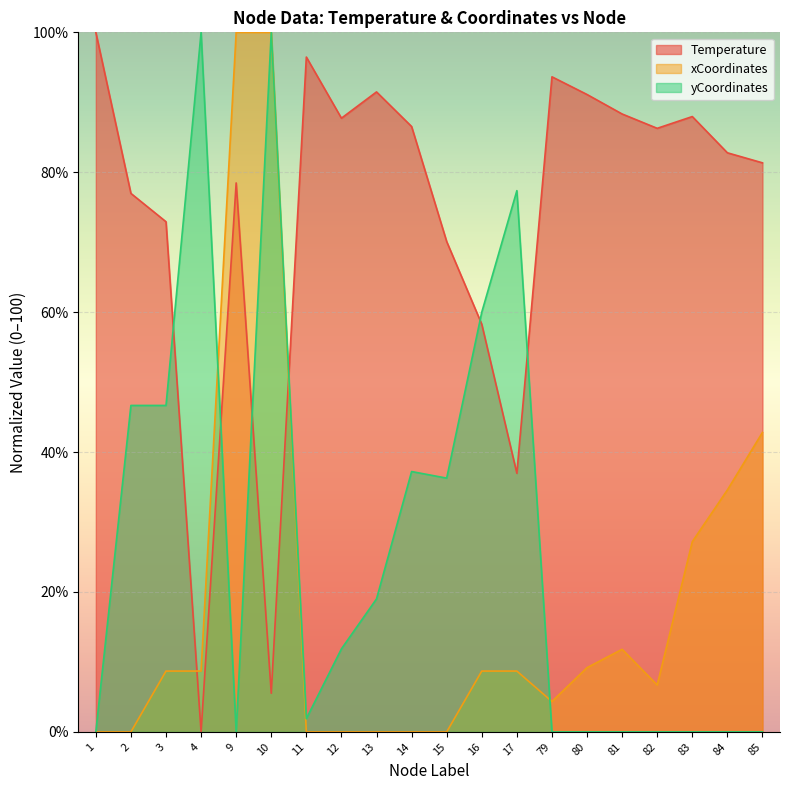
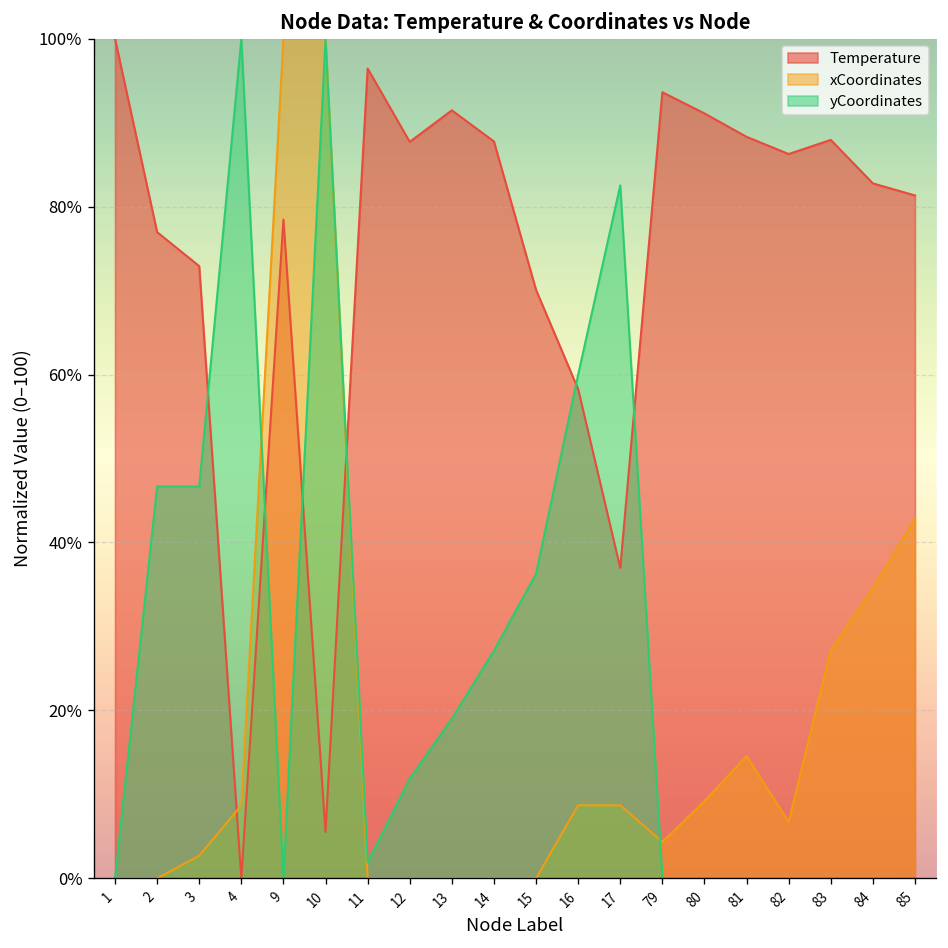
  {
    "Temperature": {
      "1": "100%",
      "2": "77%",
      "3": "73%",
      "4": "0%",
      "9": "78%",
      "10": "6%",
      "11": "96%",
      "12": "88%",
      "13": "91%",
-     "14": "87%",
+     "14": "88%",
      "15": "70%",
      "16": "58%",
      "17": "37%",
      "79": "94%",
      "80": "91%",
      "81": "88%",
      "82": "86%",
      "83": "88%",
      "84": "83%",
      "85": "81%"
    },
    "xCoordinates": {
      "2": "0%",
-     "3": "9%",
+     "3": "3%",
      "4": "9%",
      "9": "100%",
      "11": "0%",
      "12": "0%",
      "13": "0%",
      "14": "0%",
      "15": "0%",
      "16": "9%",
      "17": "9%",
      "79": "4%",
      "80": "9%",
-     "81": "12%",
+     "81": "15%",
      "82": "7%",
      "83": "27%",
      "84": "35%",
      "85": "43%"
    },
    "yCoordinates": {
      "2": "47%",
      "3": "47%",
      "4": "100%",
      "9": "0%",
      "11": "2%",
      "12": "12%",
      "13": "19%",
-     "14": "37%",
+     "14": "27%",
      "15": "36%",
      "16": "60%",
-     "17": "77%",
+     "17": "83%",
      "79": "0%",
      "80": "0%",
      "81": "0%",
      "82": "0%",
      "83": "0%",
      "84": "0%",
      "85": "0%"
    }
  }
